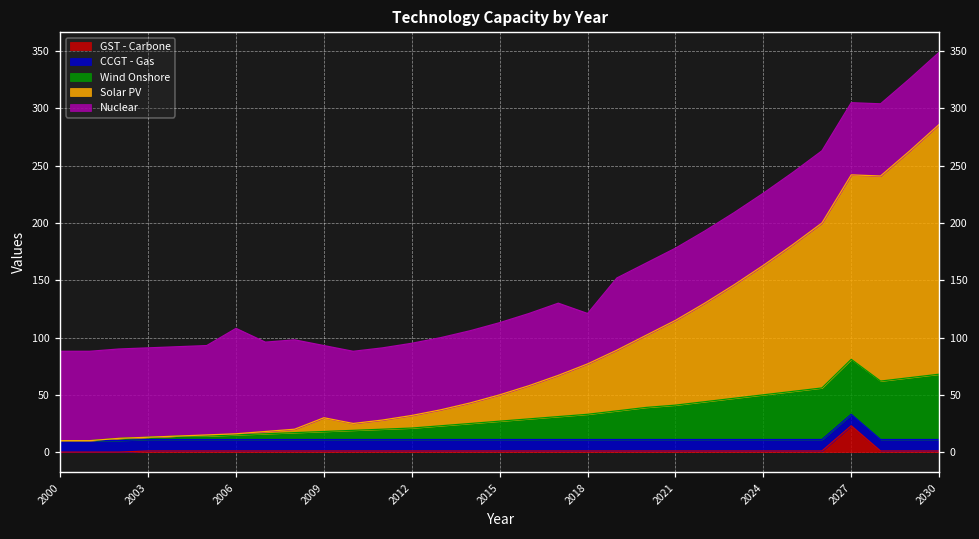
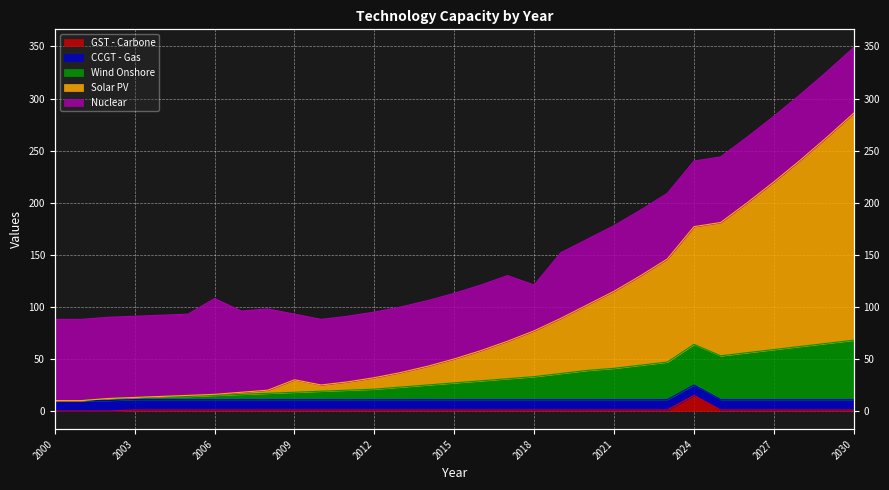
  {
    "GST - Carbone": {
      "2000": 0,
      "2003": 1,
      "2006": 1,
      "2009": 1,
      "2012": 1,
      "2015": 1,
      "2018": 1,
      "2021": 1,
-     "2024": 1,
-     "2027": 23,
+     "2024": 15,
+     "2027": 1,
      "2030": 1
    },
    "CCGT - Gas": {
      "2006": 11,
      "2009": 11,
      "2012": 11,
      "2015": 11,
      "2018": 11,
      "2021": 11,
      "2030": 11
    },
    "Wind Onshore": {
      "2009": 7,
      "2012": 10,
      "2015": 16,
      "2018": 22,
      "2021": 30,
      "2024": 39,
      "2027": 48,
      "2030": 57
    },
    "Solar PV": {
      "2009": 12,
      "2012": 11,
      "2015": 23,
      "2018": 44,
      "2021": 74,
      "2024": 113,
      "2027": 161,
      "2030": 218
    },
    "Nuclear": {
      "2000": 78,
      "2003": 78,
      "2006": 92,
      "2009": 63,
      "2012": 63,
      "2015": 63,
      "2018": 44,
      "2021": 63,
      "2024": 63,
      "2027": 63,
      "2030": 63
    }
  }
